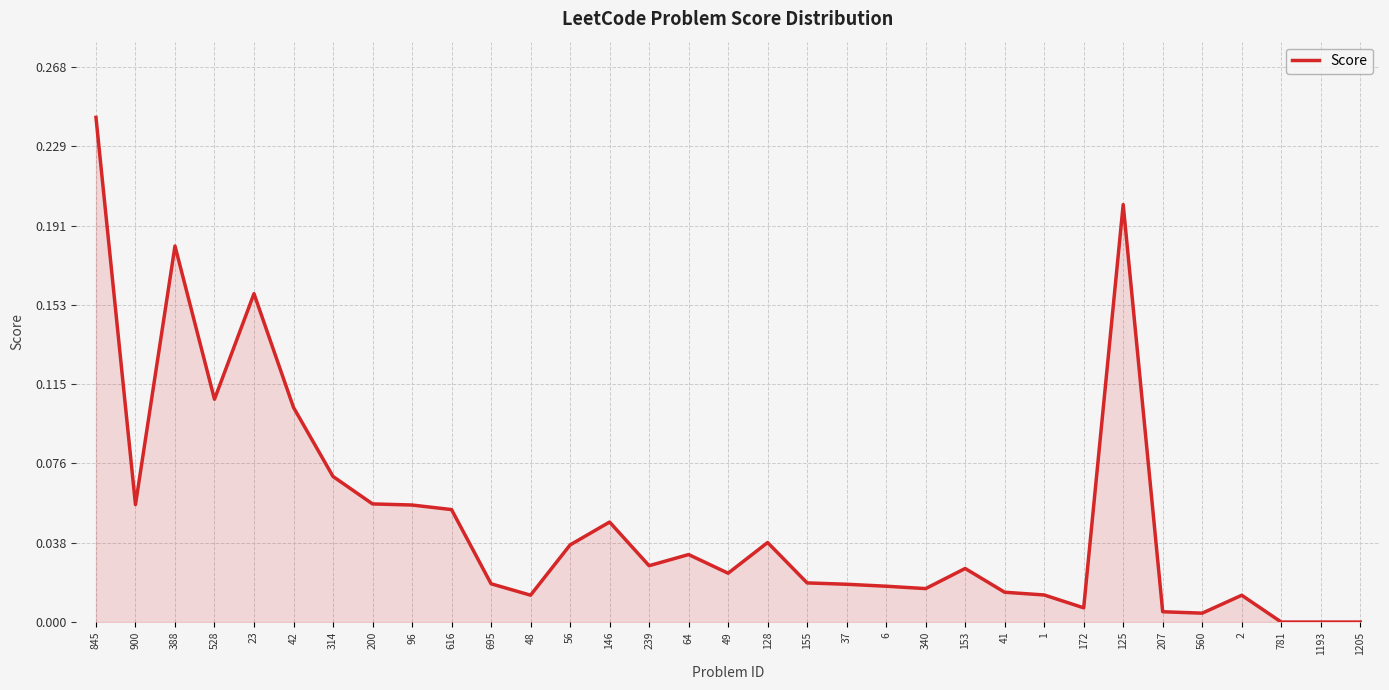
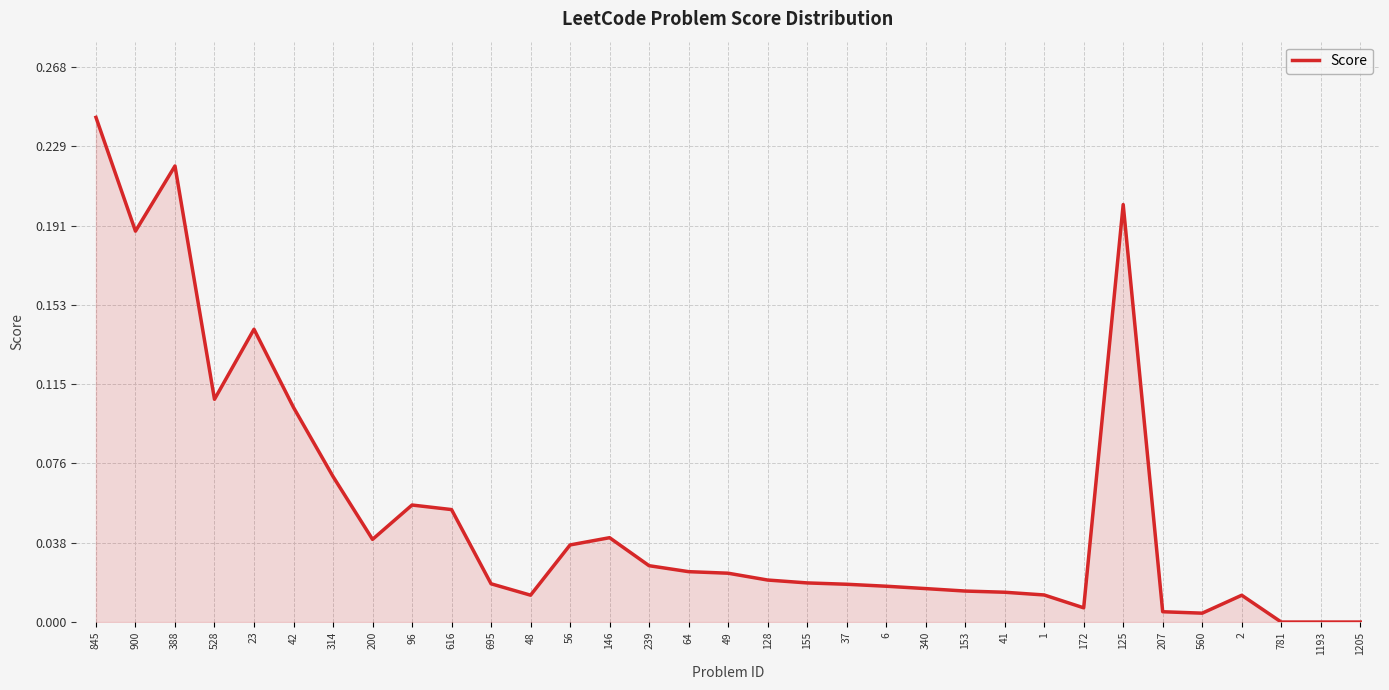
  {
    "845": 0.243,
-   "900": 0.057,
-   "388": 0.181,
+   "900": 0.188,
+   "388": 0.220,
    "528": 0.107,
-   "23": 0.158,
+   "23": 0.141,
    "42": 0.103,
    "314": 0.070,
-   "200": 0.057,
+   "200": 0.040,
    "96": 0.056,
    "616": 0.054,
    "695": 0.018,
    "48": 0.013,
    "56": 0.037,
-   "146": 0.048,
+   "146": 0.041,
    "239": 0.027,
-   "64": 0.033,
+   "64": 0.024,
    "49": 0.024,
-   "128": 0.038,
+   "128": 0.020,
    "155": 0.019,
    "37": 0.018,
    "6": 0.017,
    "340": 0.016,
-   "153": 0.026,
+   "153": 0.015,
    "41": 0.014,
    "1": 0.013,
    "172": 0.007,
    "125": 0.201,
    "207": 0.005,
    "560": 0.004,
    "2": 0.013,
    "781": 0.000,
    "1193": 0.000,
    "1205": 0.000
  }
